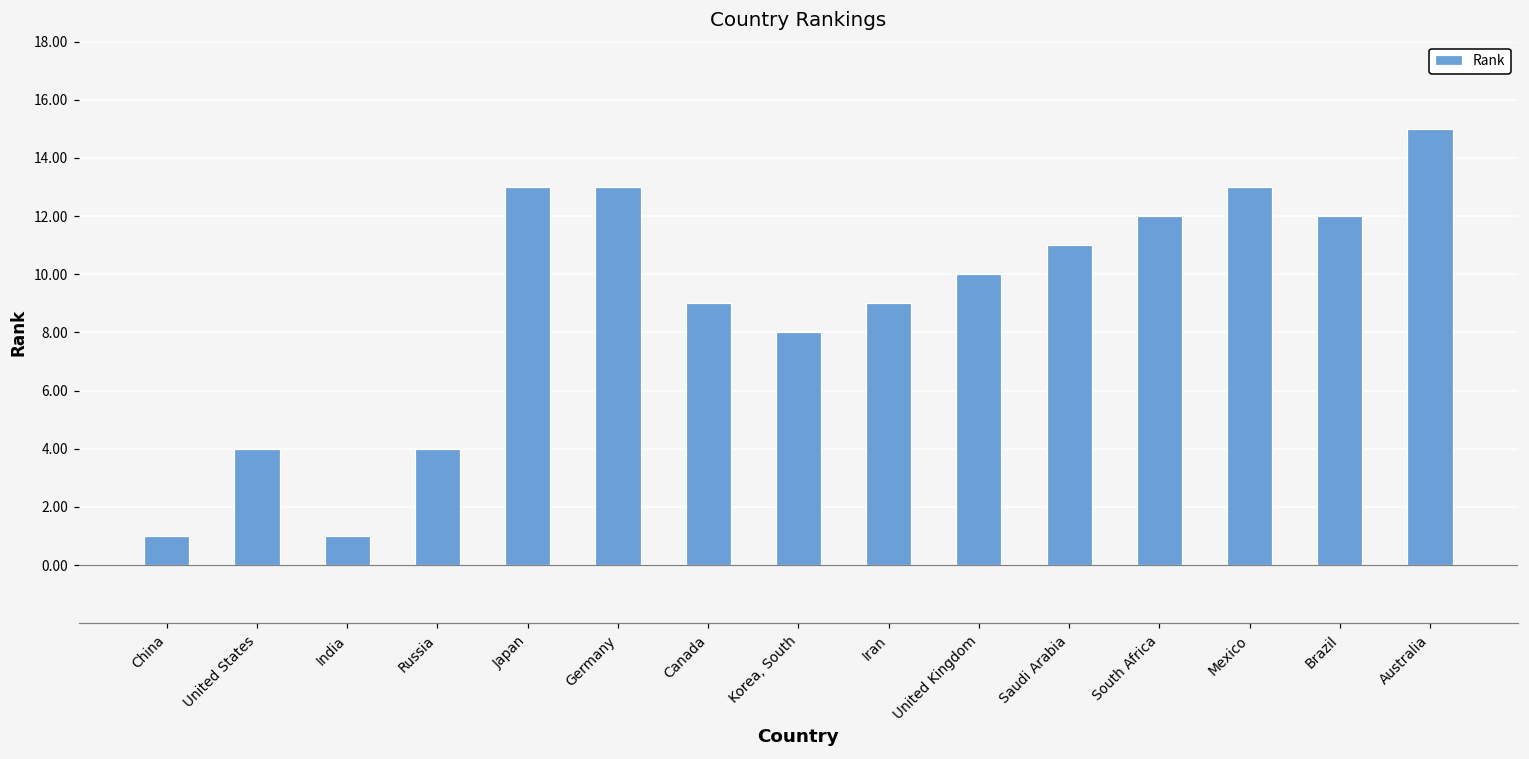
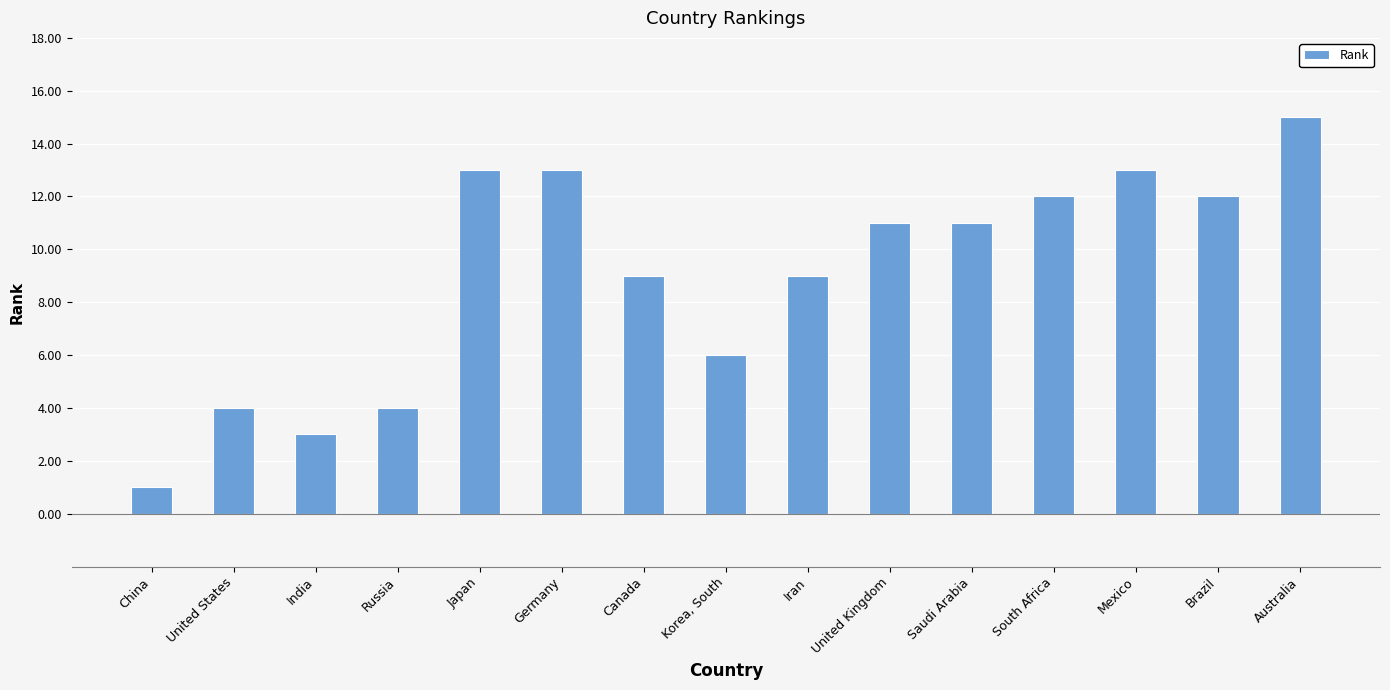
  {
    "China": 1,
    "United States": 4,
-   "India": 1,
+   "India": 3,
    "Russia": 4,
    "Japan": 13,
    "Germany": 13,
    "Canada": 9,
-   "Korea, South": 8,
+   "Korea, South": 6,
    "Iran": 9,
-   "United Kingdom": 10,
+   "United Kingdom": 11,
    "Saudi Arabia": 11,
    "South Africa": 12,
    "Mexico": 13,
    "Brazil": 12,
    "Australia": 15
  }
